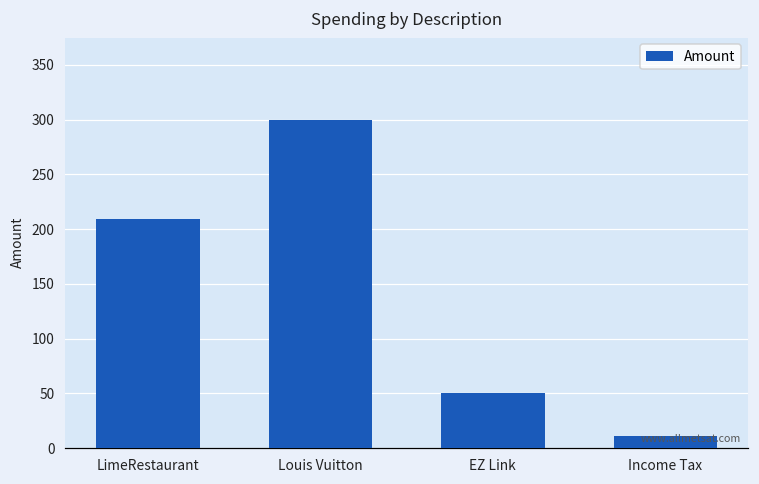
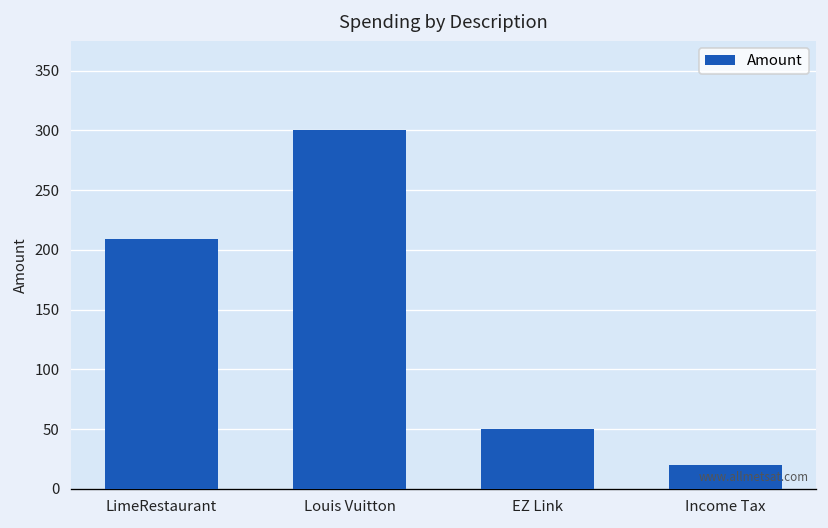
  {
    "LimeRestaurant": 210,
    "Louis Vuitton": 300,
    "EZ Link": 50,
-   "Income Tax": 10
+   "Income Tax": 20
  }
